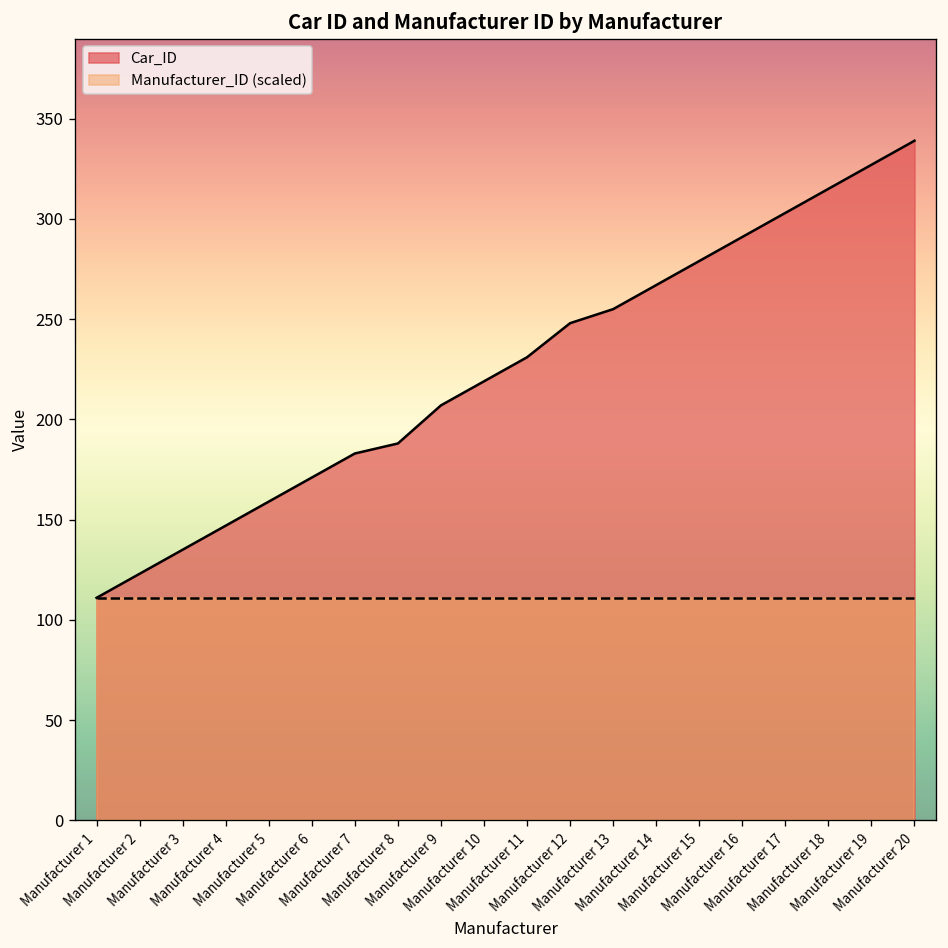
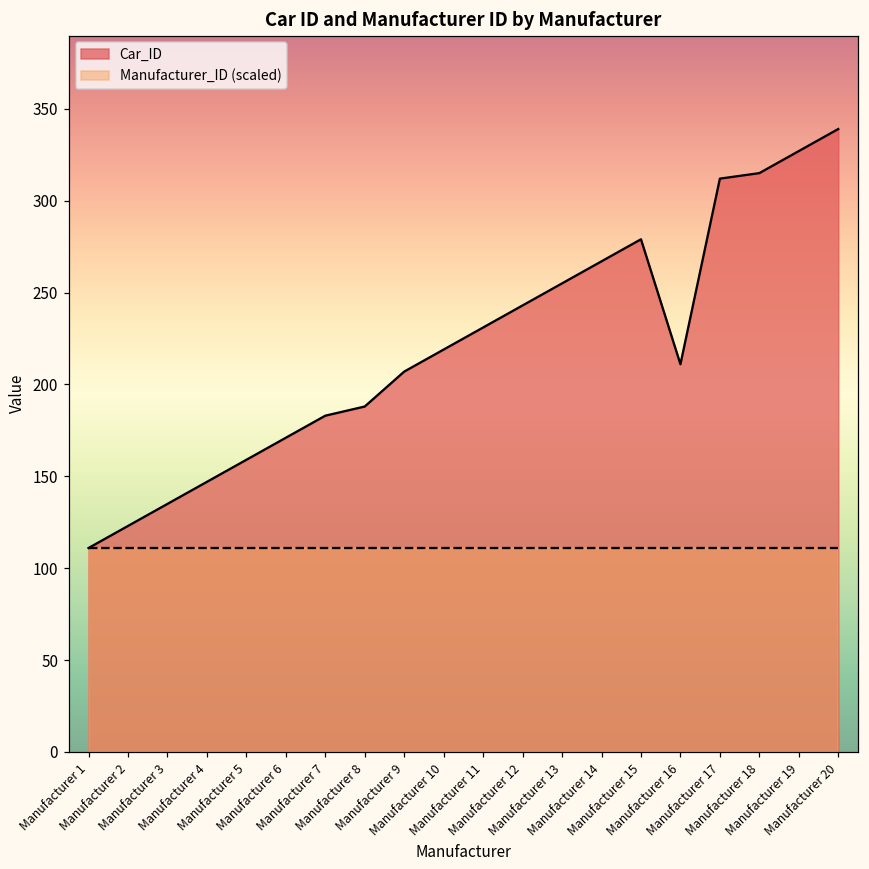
  {
    "Car_ID": {
      "Manufacturer 2": 123,
      "Manufacturer 3": 135,
      "Manufacturer 4": 147,
      "Manufacturer 5": 159,
      "Manufacturer 6": 171,
      "Manufacturer 7": 183,
      "Manufacturer 8": 188,
      "Manufacturer 9": 207,
      "Manufacturer 10": 219,
      "Manufacturer 11": 231,
-     "Manufacturer 12": 248,
+     "Manufacturer 12": 243,
      "Manufacturer 13": 255,
      "Manufacturer 14": 267,
      "Manufacturer 15": 279,
-     "Manufacturer 16": 291,
-     "Manufacturer 17": 303,
+     "Manufacturer 16": 211,
+     "Manufacturer 17": 312,
      "Manufacturer 18": 315,
      "Manufacturer 19": 327,
      "Manufacturer 20": 339
    },
    "Manufacturer_ID (scaled)": {
      "Manufacturer 2": 111,
      "Manufacturer 3": 111,
      "Manufacturer 4": 111,
      "Manufacturer 5": 111,
      "Manufacturer 6": 111,
      "Manufacturer 7": 111,
      "Manufacturer 8": 111,
      "Manufacturer 9": 111,
      "Manufacturer 10": 111,
      "Manufacturer 11": 111,
      "Manufacturer 12": 111,
      "Manufacturer 13": 111,
      "Manufacturer 14": 111,
      "Manufacturer 15": 111,
      "Manufacturer 16": 111,
      "Manufacturer 17": 111,
      "Manufacturer 18": 111,
      "Manufacturer 19": 111,
      "Manufacturer 20": 111
    }
  }
